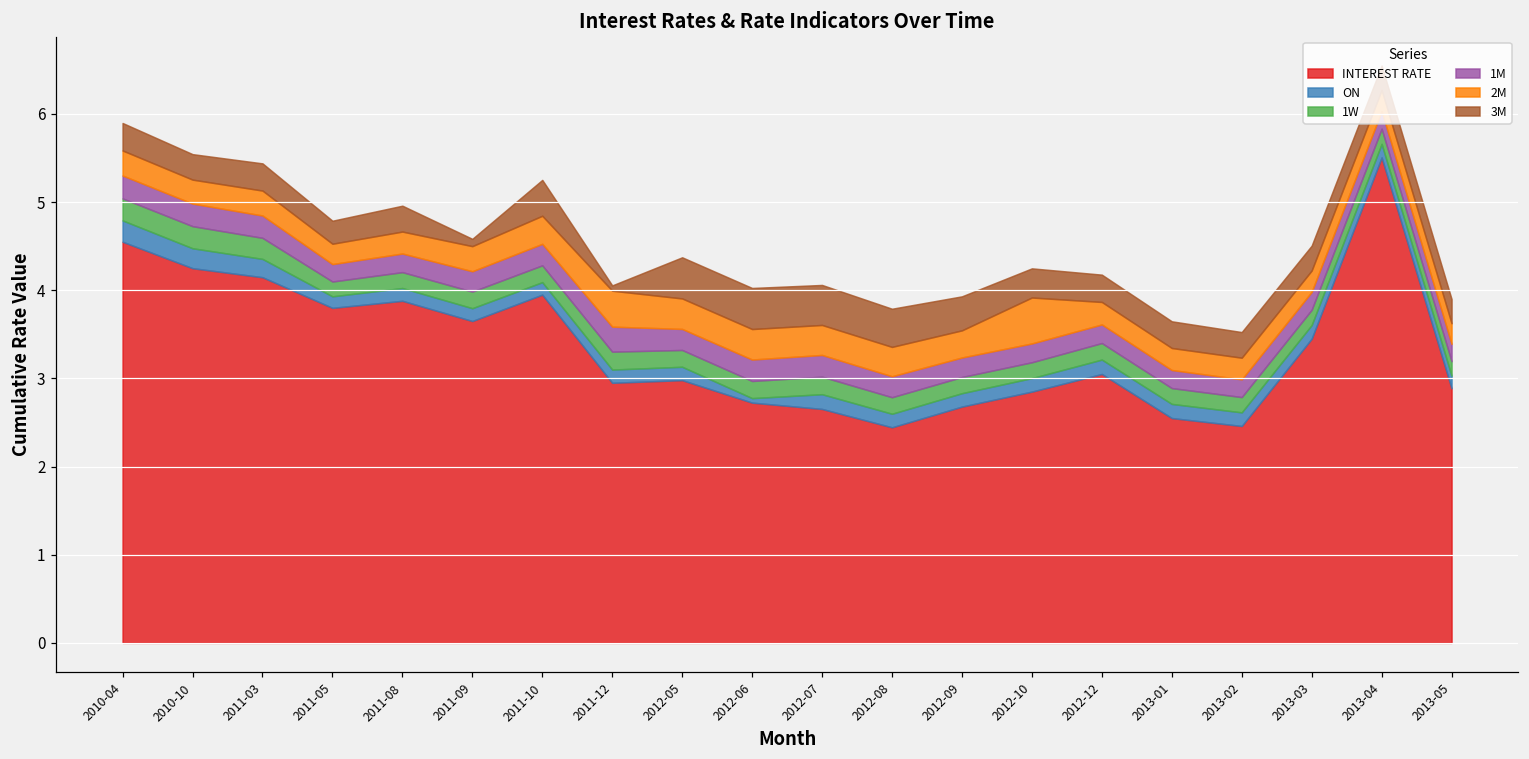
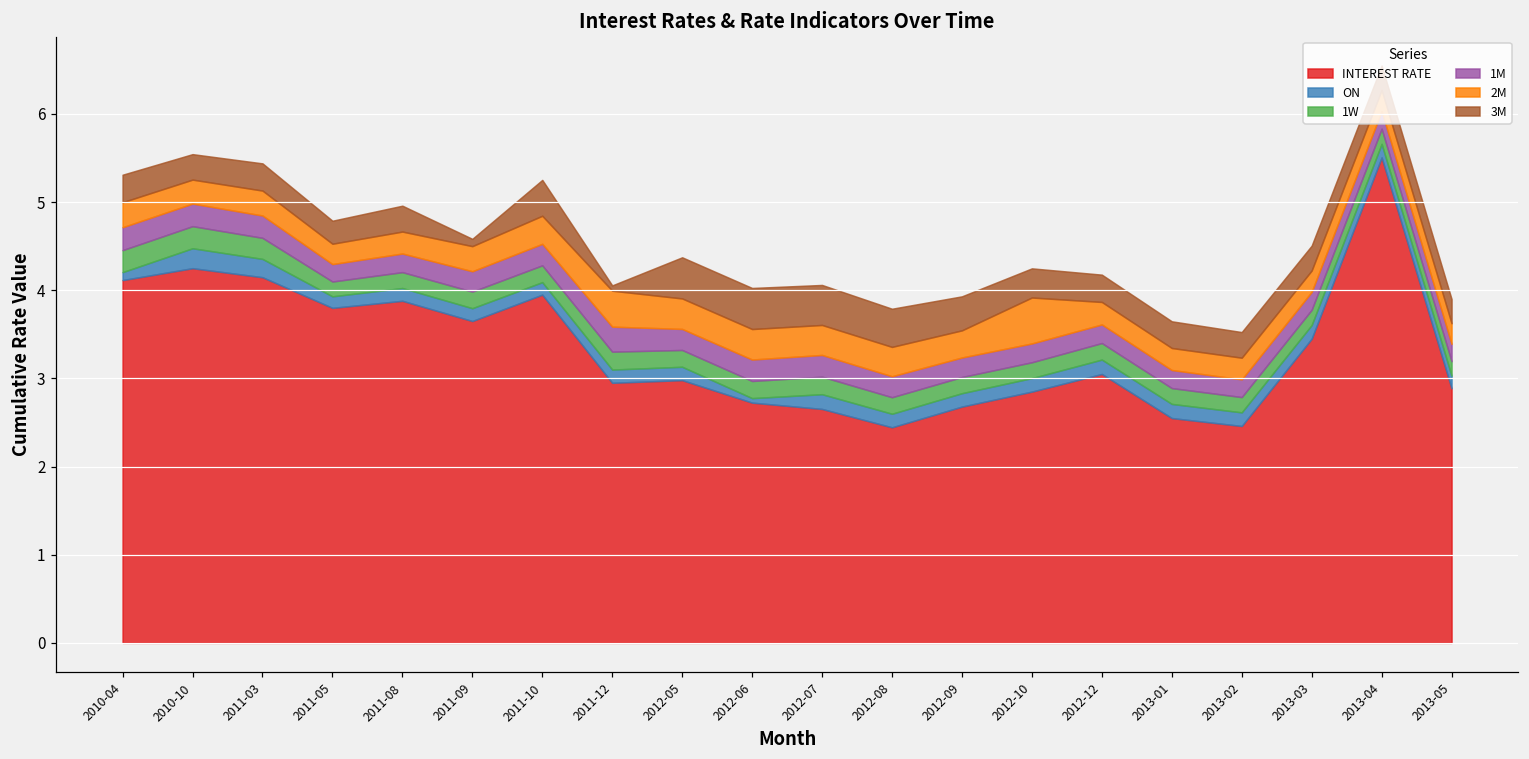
  {
    "INTEREST RATE": {
-     "2010-04": 4.6,
+     "2010-04": 4.1,
      "2010-10": 4.3,
      "2011-03": 4.1,
      "2011-05": 3.8,
      "2011-08": 3.9,
      "2011-09": 3.7,
      "2011-10": 4.0,
      "2011-12": 3.0,
      "2012-05": 3.0,
      "2012-06": 2.7,
      "2012-07": 2.7,
      "2012-08": 2.4,
      "2012-09": 2.7,
      "2012-10": 2.9,
      "2012-12": 3.1,
      "2013-01": 2.6,
      "2013-02": 2.5,
      "2013-03": 3.5,
      "2013-04": 5.5,
      "2013-05": 2.9
    },
    "ON": {
-     "2010-04": 0.2,
+     "2010-04": 0.1,
      "2010-10": 0.2,
      "2011-03": 0.2,
      "2011-05": 0.1,
      "2011-08": 0.1,
      "2011-09": 0.1,
      "2011-10": 0.1,
      "2011-12": 0.1,
      "2012-05": 0.2,
      "2012-06": 0.1,
      "2012-07": 0.2,
      "2012-08": 0.2,
      "2012-09": 0.2,
      "2012-10": 0.2,
      "2012-12": 0.2,
      "2013-01": 0.2,
      "2013-02": 0.2,
      "2013-03": 0.2,
      "2013-04": 0.2,
      "2013-05": 0.1
    },
    "1W": {
      "2010-04": 0.2,
      "2010-10": 0.3,
      "2011-03": 0.2,
      "2011-05": 0.2,
      "2011-08": 0.2,
      "2011-09": 0.2,
      "2011-10": 0.2,
      "2011-12": 0.2,
      "2012-05": 0.2,
      "2012-06": 0.2,
      "2012-07": 0.2,
      "2012-08": 0.2,
      "2012-09": 0.2,
      "2012-10": 0.2,
      "2012-12": 0.2,
      "2013-01": 0.2,
      "2013-02": 0.2,
      "2013-03": 0.2,
      "2013-04": 0.2,
      "2013-05": 0.2
    },
    "1M": {
      "2010-04": 0.3,
      "2010-10": 0.3,
      "2011-03": 0.3,
      "2011-05": 0.2,
      "2011-08": 0.2,
      "2011-09": 0.2,
      "2011-10": 0.2,
      "2011-12": 0.3,
      "2012-05": 0.2,
      "2012-06": 0.2,
      "2012-07": 0.2,
      "2012-08": 0.2,
      "2012-09": 0.2,
      "2012-10": 0.2,
      "2012-12": 0.2,
      "2013-01": 0.2,
      "2013-02": 0.2,
      "2013-03": 0.2,
      "2013-05": 0.2
    },
    "2M": {
      "2010-04": 0.3,
      "2010-10": 0.3,
      "2011-03": 0.3,
      "2011-05": 0.2,
      "2011-08": 0.2,
      "2011-09": 0.3,
      "2011-10": 0.3,
      "2011-12": 0.4,
      "2012-05": 0.3,
      "2012-06": 0.3,
      "2012-07": 0.3,
      "2012-08": 0.3,
      "2012-09": 0.3,
      "2012-10": 0.5,
      "2012-12": 0.3,
      "2013-01": 0.2,
      "2013-02": 0.2,
      "2013-03": 0.2,
      "2013-05": 0.2
    },
    "3M": {
      "2010-04": 0.3,
      "2010-10": 0.3,
      "2011-03": 0.3,
      "2011-05": 0.3,
      "2011-08": 0.3,
      "2011-09": 0.1,
      "2011-10": 0.4,
      "2011-12": 0.1,
      "2012-05": 0.5,
      "2012-06": 0.5,
      "2012-07": 0.5,
      "2012-08": 0.4,
      "2012-09": 0.4,
      "2012-10": 0.3,
      "2012-12": 0.3,
      "2013-01": 0.3,
      "2013-02": 0.3,
      "2013-03": 0.3,
      "2013-05": 0.3
    }
  }
